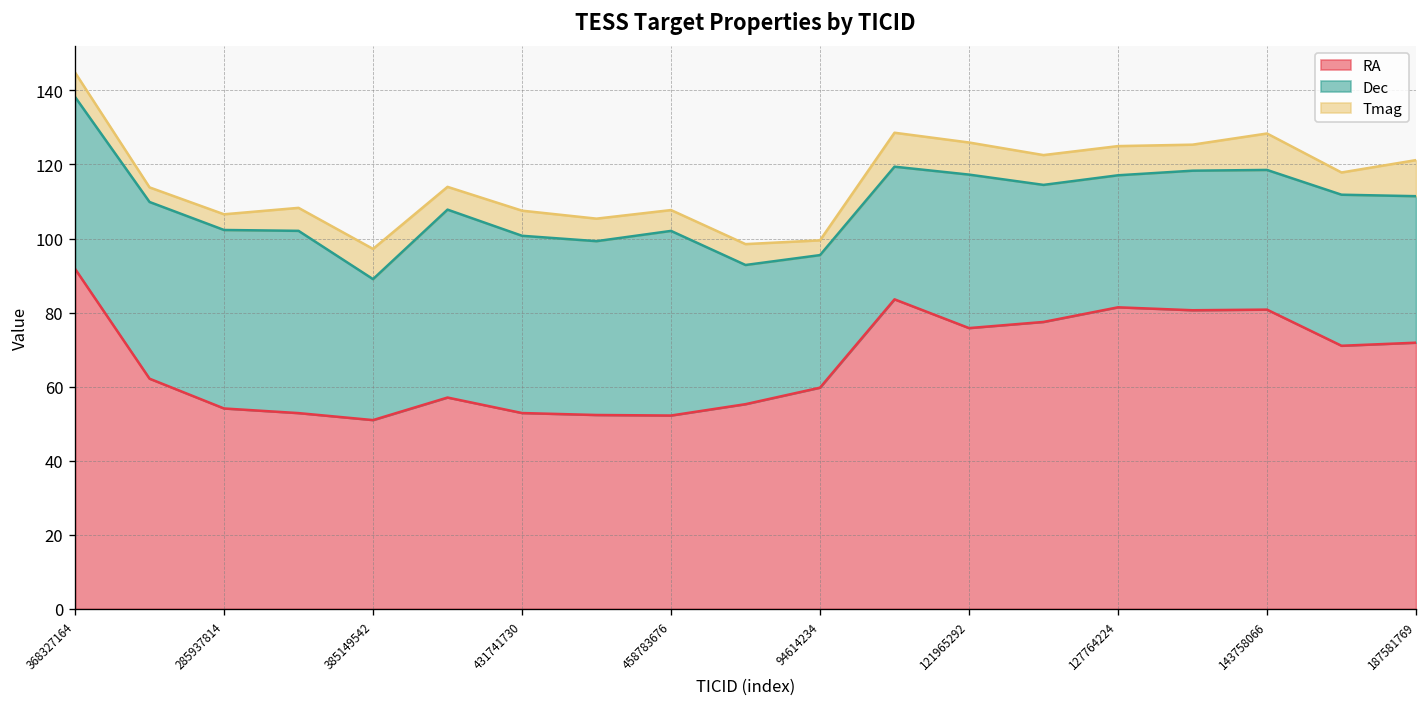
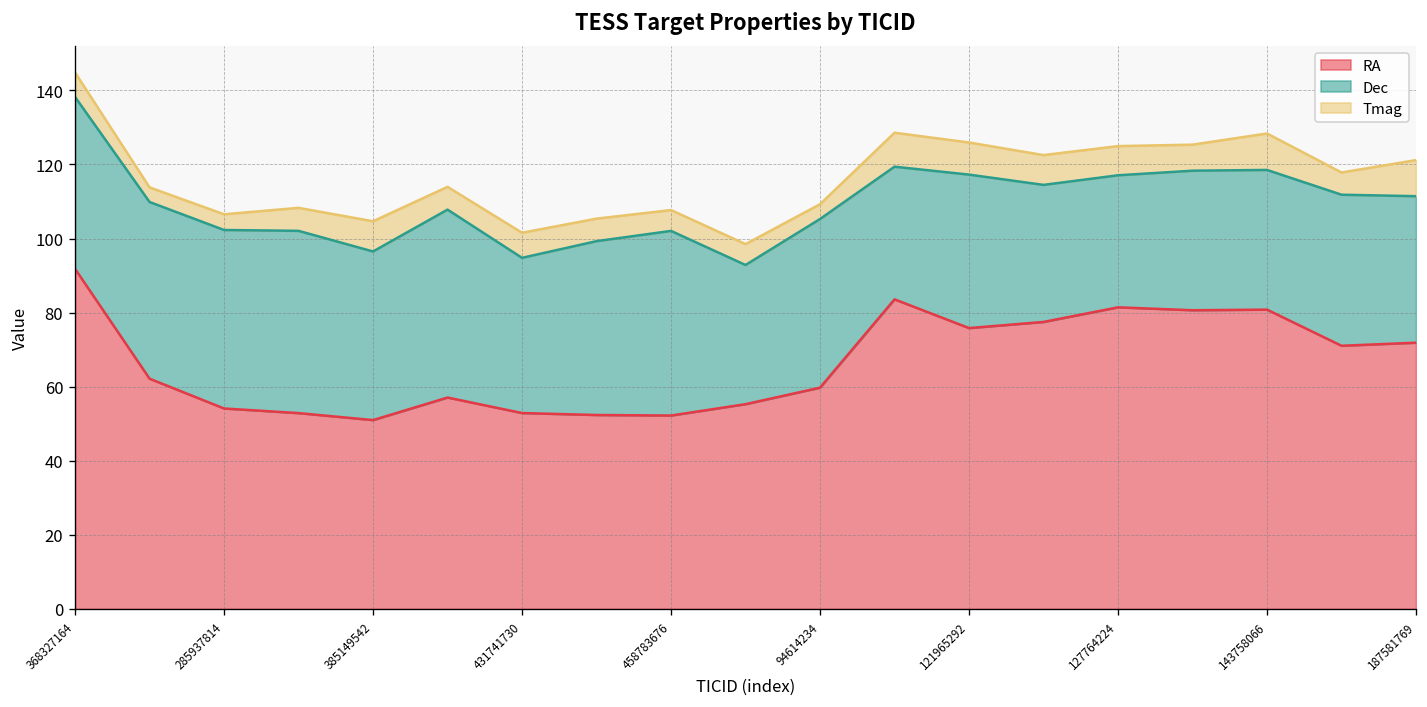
  {
    "RA": {
      "368327164": 92,
      "285937814": 54,
      "385149542": 51,
      "431741730": 53,
      "458783676": 52,
      "94614234": 60,
      "121965292": 76,
      "127764224": 81,
      "143758066": 81,
      "187581769": 72
    },
    "Dec": {
      "368327164": 46,
      "285937814": 48,
-     "385149542": 38,
-     "431741730": 48,
+     "385149542": 46,
+     "431741730": 42,
      "458783676": 50,
-     "94614234": 36,
+     "94614234": 46,
      "121965292": 41,
      "127764224": 36,
      "143758066": 38,
      "187581769": 40
    },
    "Tmag": {
      "368327164": 7,
      "285937814": 4,
      "385149542": 8,
      "431741730": 7,
      "458783676": 6,
      "94614234": 4,
      "121965292": 9,
      "127764224": 8,
      "143758066": 10,
      "187581769": 10
    }
  }
